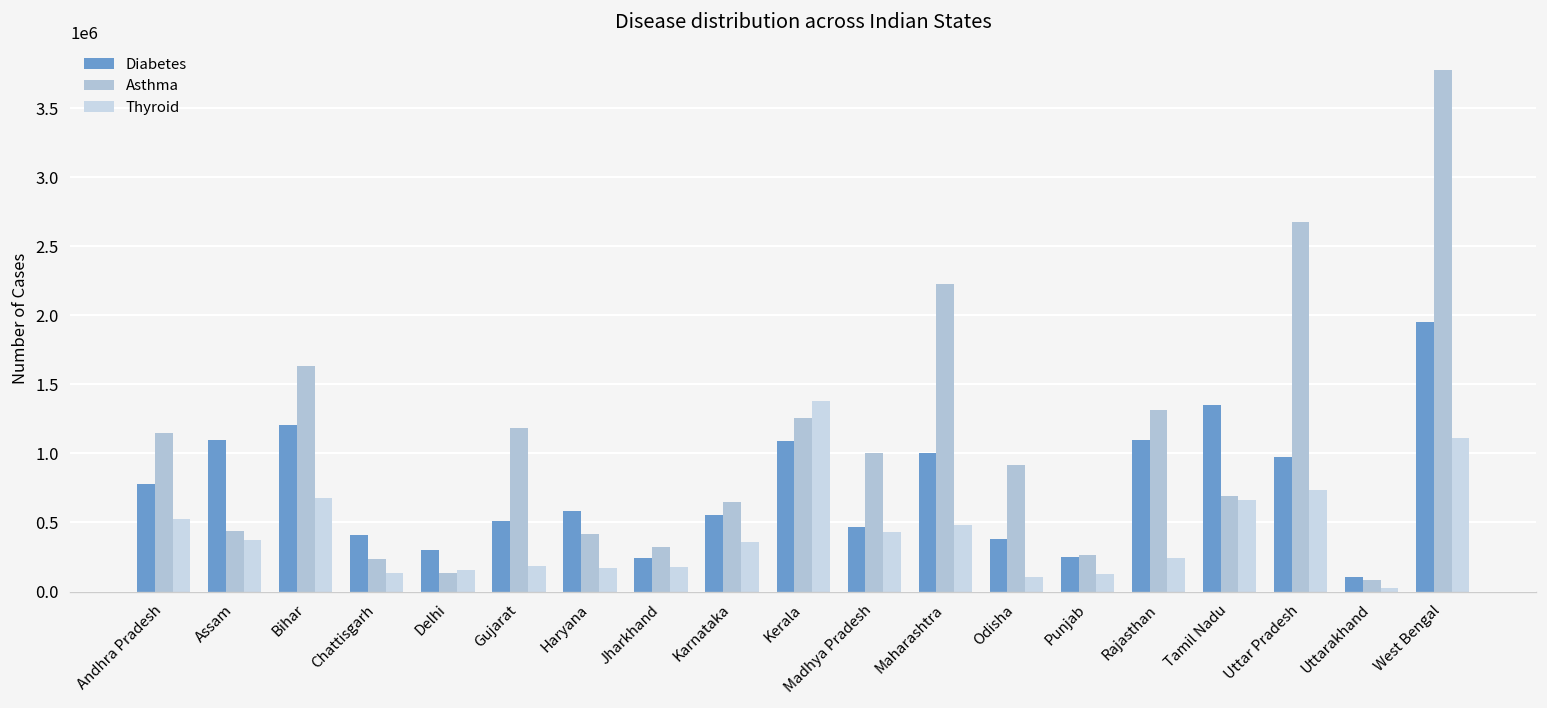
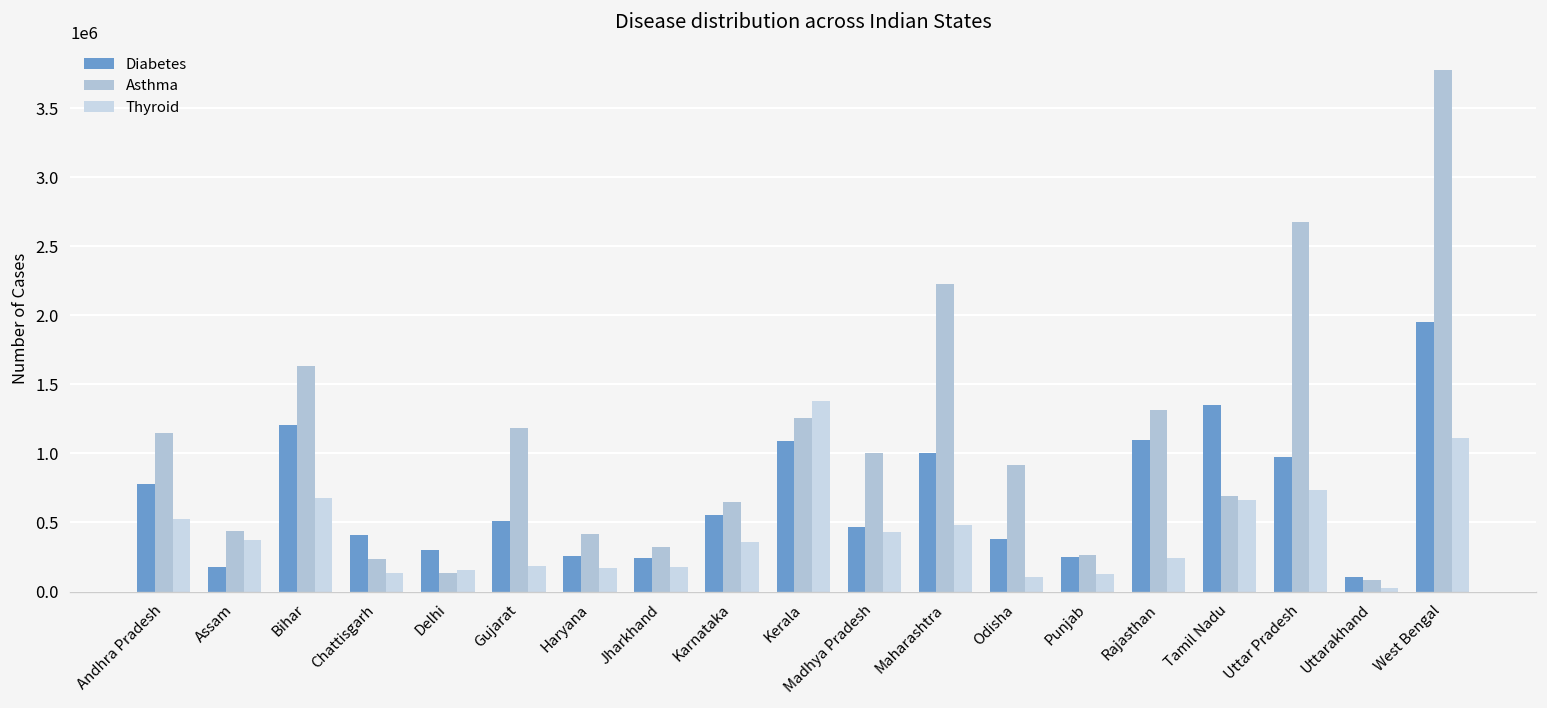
  {
    "Diabetes": {
      "Andhra Pradesh": 780000,
-     "Assam": 1100000,
+     "Assam": 180000,
      "Bihar": 1210000,
      "Chattisgarh": 410000,
      "Delhi": 300000,
      "Gujarat": 510000,
-     "Haryana": 590000,
+     "Haryana": 260000,
      "Jharkhand": 250000,
      "Karnataka": 550000,
      "Kerala": 1090000,
      "Madhya Pradesh": 470000,
      "Maharashtra": 1000000,
      "Odisha": 380000,
      "Punjab": 250000,
      "Rajasthan": 1100000,
      "Tamil Nadu": 1350000,
      "Uttar Pradesh": 970000,
      "Uttarakhand": 100000,
      "West Bengal": 1950000
    }
  }
